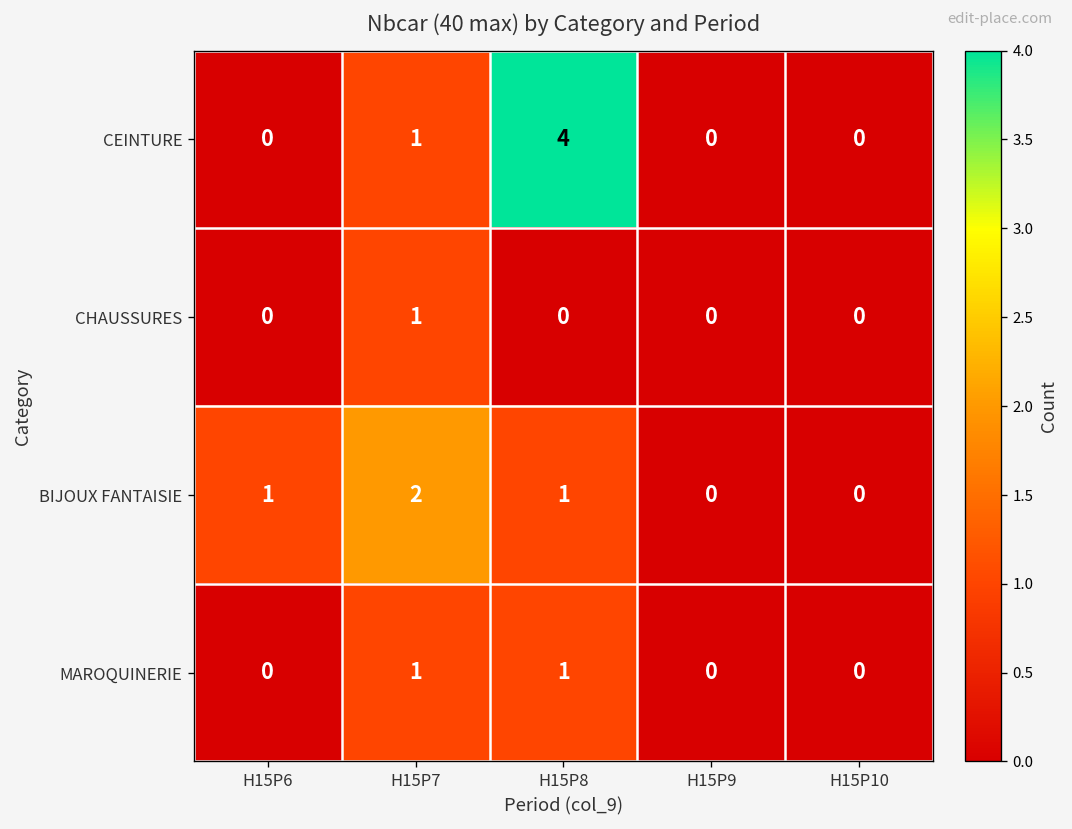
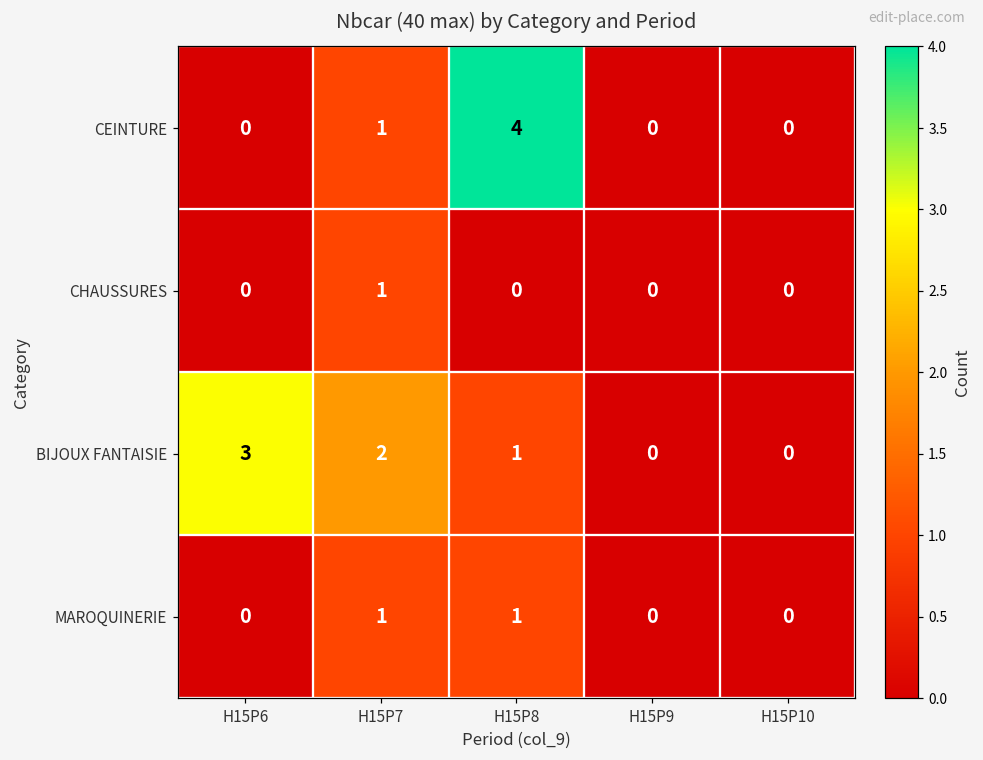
  {
    "CEINTURE": {
      "H15P6": 0,
      "H15P7": 1,
      "H15P8": 4,
      "H15P9": 0,
      "H15P10": 0
    },
    "CHAUSSURES": {
      "H15P6": 0,
      "H15P7": 1,
      "H15P8": 0,
      "H15P9": 0,
      "H15P10": 0
    },
    "BIJOUX FANTAISIE": {
-     "H15P6": 1,
+     "H15P6": 3,
      "H15P7": 2,
      "H15P8": 1,
      "H15P9": 0,
      "H15P10": 0
    },
    "MAROQUINERIE": {
      "H15P6": 0,
      "H15P7": 1,
      "H15P8": 1,
      "H15P9": 0,
      "H15P10": 0
    }
  }
